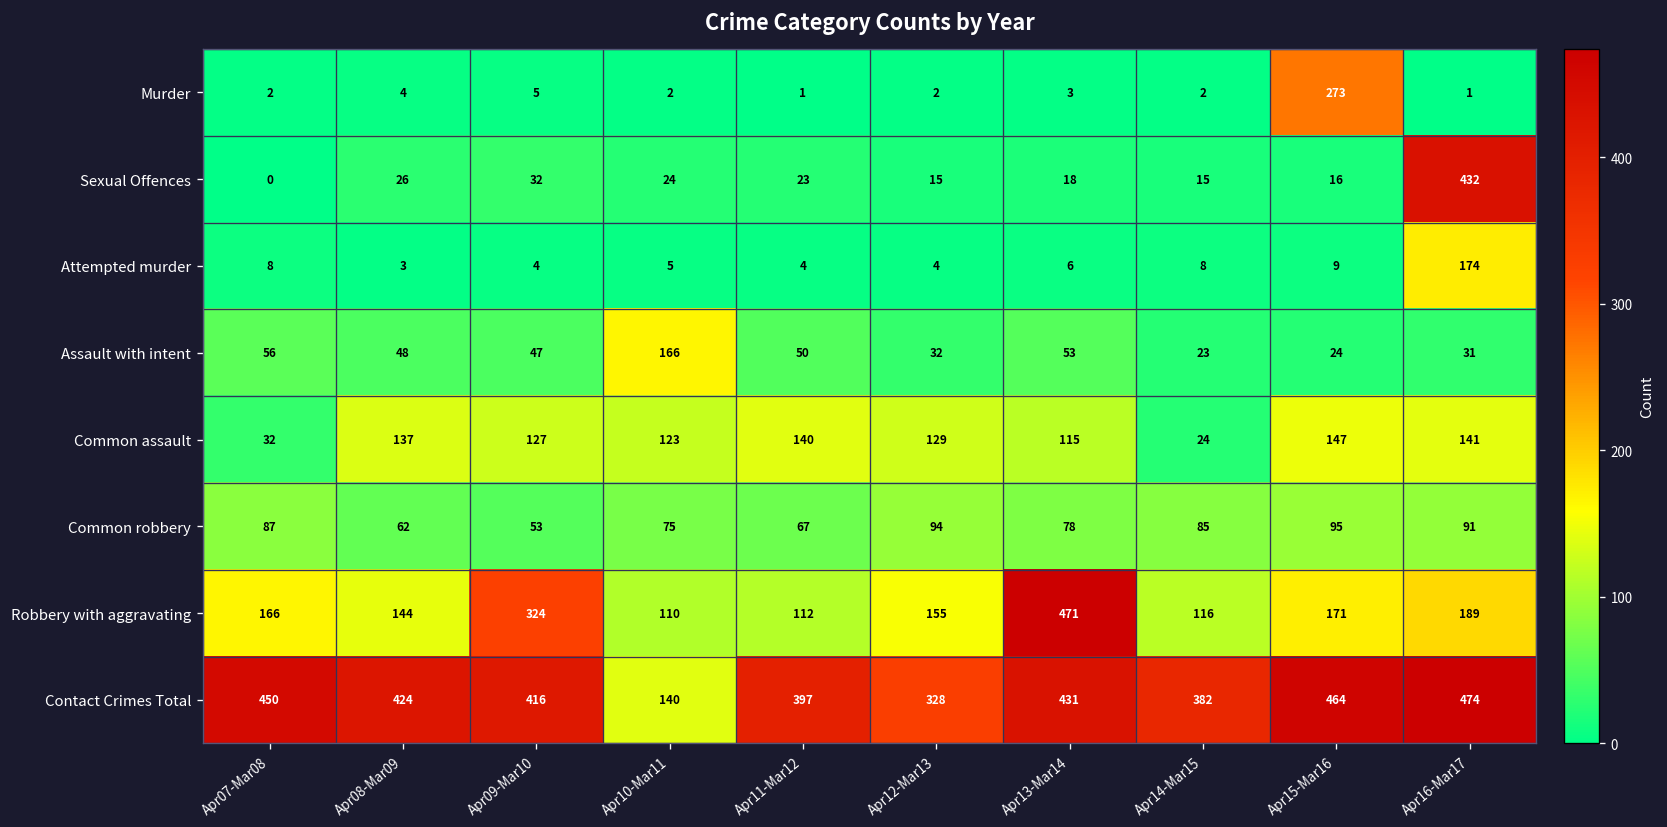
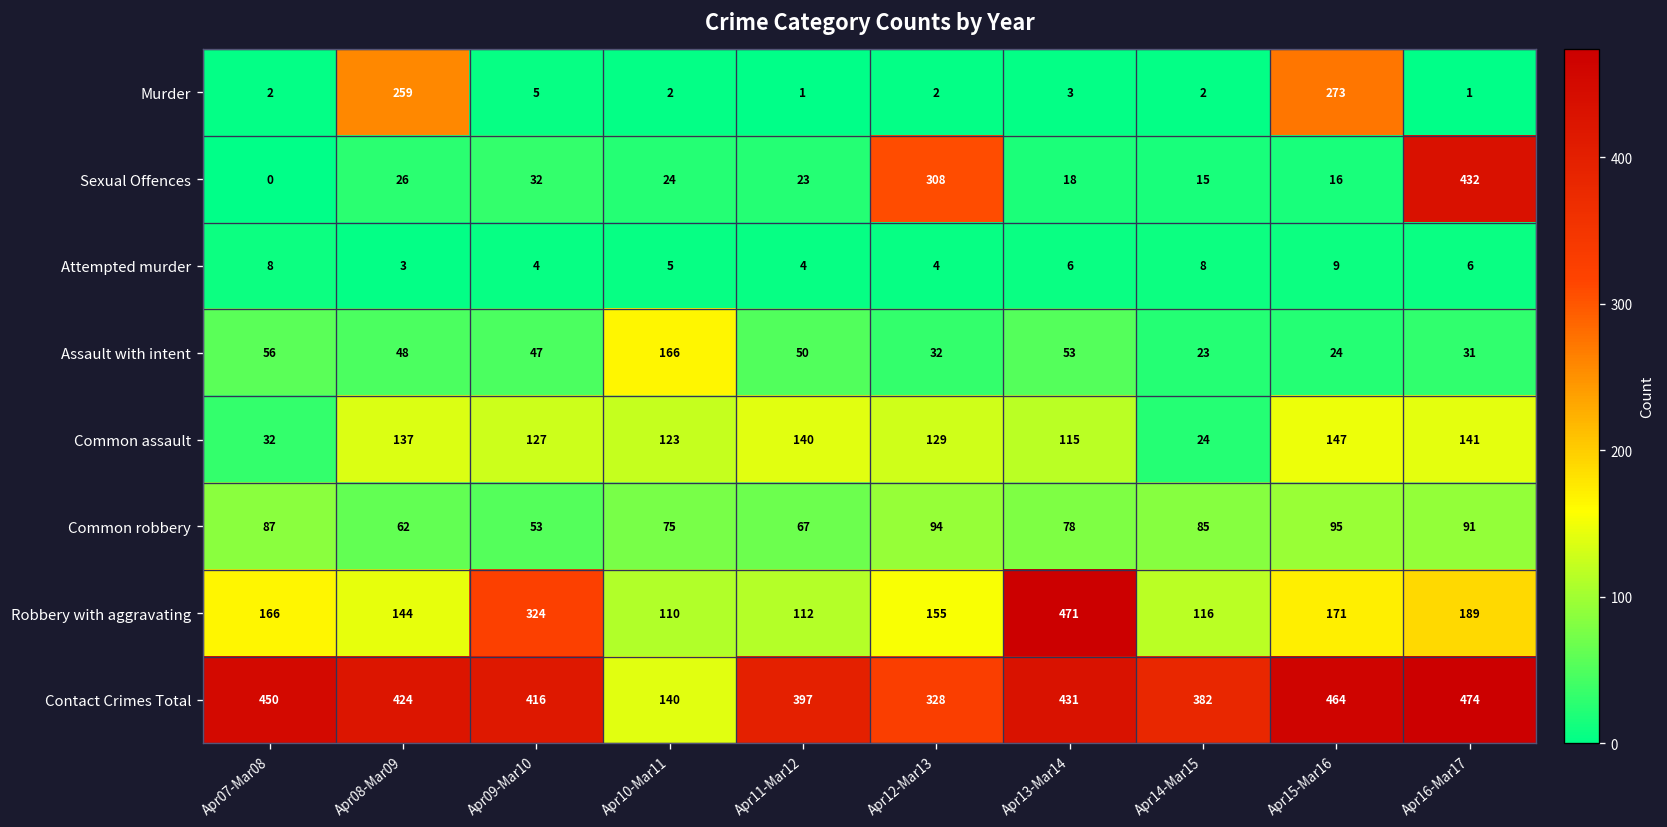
  {
    "Murder": {
      "Apr07-Mar08": 2,
-     "Apr08-Mar09": 4,
+     "Apr08-Mar09": 259,
      "Apr09-Mar10": 5,
      "Apr10-Mar11": 2,
      "Apr11-Mar12": 1,
      "Apr12-Mar13": 2,
      "Apr13-Mar14": 3,
      "Apr14-Mar15": 2,
      "Apr15-Mar16": 273,
      "Apr16-Mar17": 1
    },
    "Sexual Offences": {
      "Apr07-Mar08": 0,
      "Apr08-Mar09": 26,
      "Apr09-Mar10": 32,
      "Apr10-Mar11": 24,
      "Apr11-Mar12": 23,
-     "Apr12-Mar13": 15,
+     "Apr12-Mar13": 308,
      "Apr13-Mar14": 18,
      "Apr14-Mar15": 15,
      "Apr15-Mar16": 16,
      "Apr16-Mar17": 432
    },
    "Attempted murder": {
      "Apr07-Mar08": 8,
      "Apr08-Mar09": 3,
      "Apr09-Mar10": 4,
      "Apr10-Mar11": 5,
      "Apr11-Mar12": 4,
      "Apr12-Mar13": 4,
      "Apr13-Mar14": 6,
      "Apr14-Mar15": 8,
      "Apr15-Mar16": 9,
-     "Apr16-Mar17": 174
+     "Apr16-Mar17": 6
    },
    "Assault with intent": {
      "Apr07-Mar08": 56,
      "Apr08-Mar09": 48,
      "Apr09-Mar10": 47,
      "Apr10-Mar11": 166,
      "Apr11-Mar12": 50,
      "Apr12-Mar13": 32,
      "Apr13-Mar14": 53,
      "Apr14-Mar15": 23,
      "Apr15-Mar16": 24,
      "Apr16-Mar17": 31
    },
    "Common assault": {
      "Apr07-Mar08": 32,
      "Apr08-Mar09": 137,
      "Apr09-Mar10": 127,
      "Apr10-Mar11": 123,
      "Apr11-Mar12": 140,
      "Apr12-Mar13": 129,
      "Apr13-Mar14": 115,
      "Apr14-Mar15": 24,
      "Apr15-Mar16": 147,
      "Apr16-Mar17": 141
    },
    "Common robbery": {
      "Apr07-Mar08": 87,
      "Apr08-Mar09": 62,
      "Apr09-Mar10": 53,
      "Apr10-Mar11": 75,
      "Apr11-Mar12": 67,
      "Apr12-Mar13": 94,
      "Apr13-Mar14": 78,
      "Apr14-Mar15": 85,
      "Apr15-Mar16": 95,
      "Apr16-Mar17": 91
    },
    "Robbery with aggravating": {
      "Apr07-Mar08": 166,
      "Apr08-Mar09": 144,
      "Apr09-Mar10": 324,
      "Apr10-Mar11": 110,
      "Apr11-Mar12": 112,
      "Apr12-Mar13": 155,
      "Apr13-Mar14": 471,
      "Apr14-Mar15": 116,
      "Apr15-Mar16": 171,
      "Apr16-Mar17": 189
    },
    "Contact Crimes Total": {
      "Apr07-Mar08": 450,
      "Apr08-Mar09": 424,
      "Apr09-Mar10": 416,
      "Apr10-Mar11": 140,
      "Apr11-Mar12": 397,
      "Apr12-Mar13": 328,
      "Apr13-Mar14": 431,
      "Apr14-Mar15": 382,
      "Apr15-Mar16": 464,
      "Apr16-Mar17": 474
    }
  }
